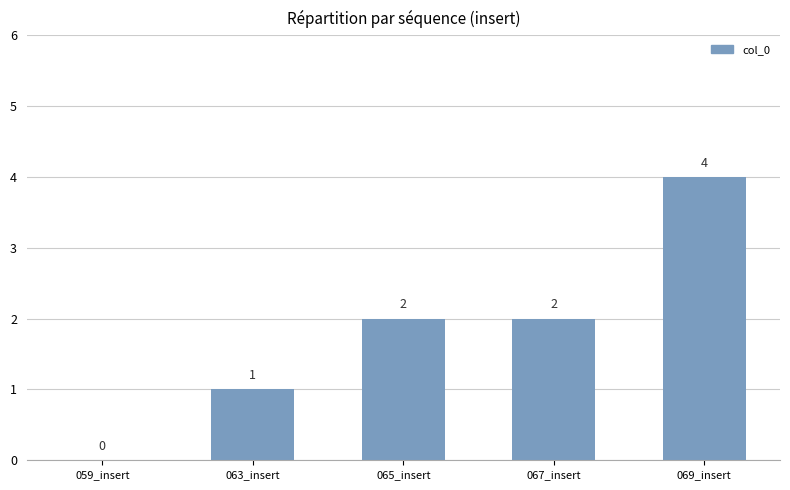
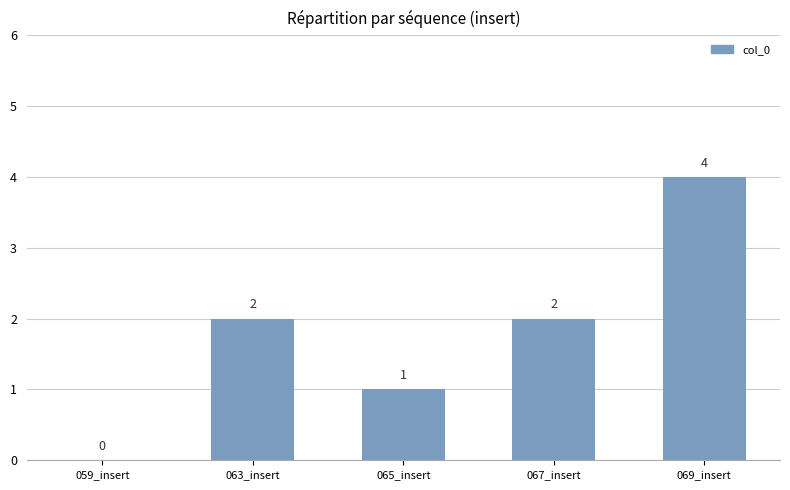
  {
    "059_insert": 0,
-   "063_insert": 1,
-   "065_insert": 2,
+   "063_insert": 2,
+   "065_insert": 1,
    "067_insert": 2,
    "069_insert": 4
  }
